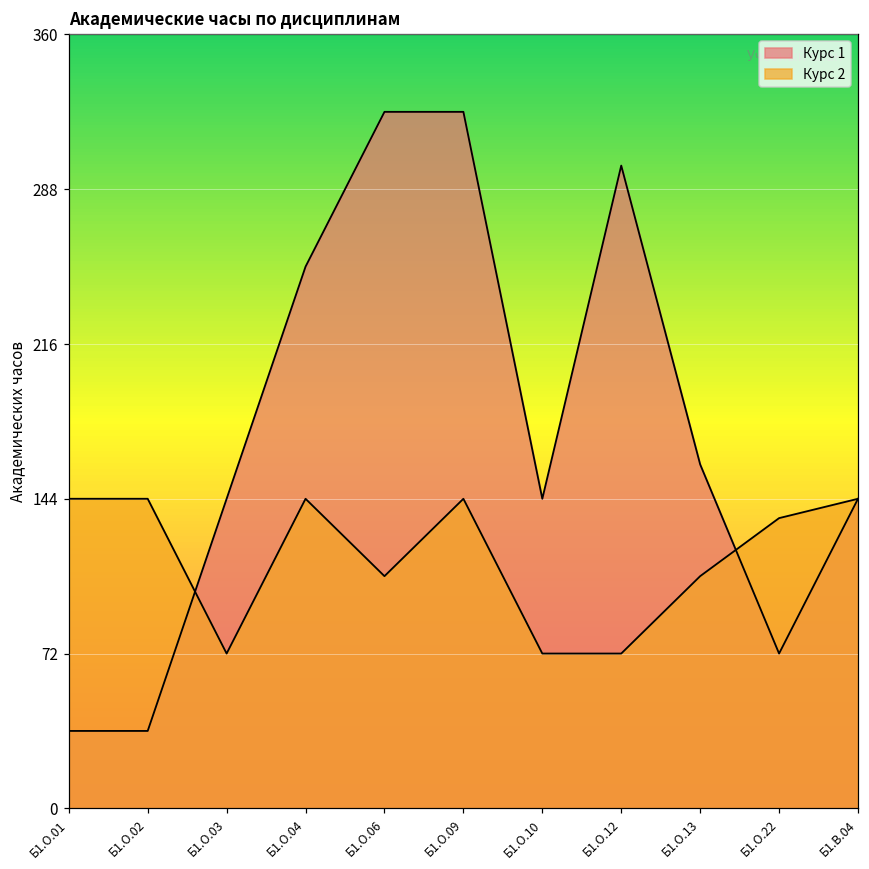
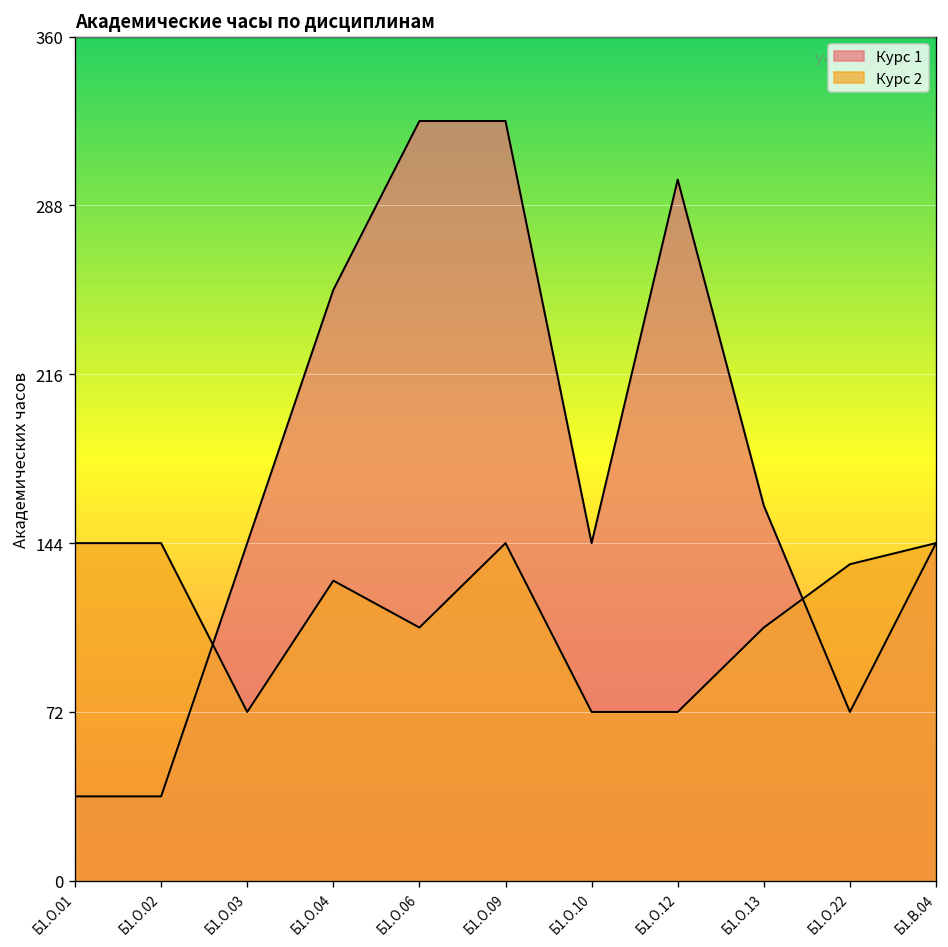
  {
    "Курс 1": {
      "Б1.О.01": 36,
      "Б1.О.02": 36,
      "Б1.О.03": 144,
      "Б1.О.04": 252,
      "Б1.О.06": 324,
      "Б1.О.09": 324,
      "Б1.О.10": 144,
      "Б1.О.12": 299,
      "Б1.О.13": 160,
      "Б1.О.22": 72
    },
    "Курс 2": {
      "Б1.О.01": 144,
      "Б1.О.02": 144,
      "Б1.О.03": 72,
-     "Б1.О.04": 144,
+     "Б1.О.04": 128,
      "Б1.О.06": 108,
      "Б1.О.09": 144,
      "Б1.О.10": 72,
      "Б1.О.12": 72,
      "Б1.О.13": 108,
      "Б1.О.22": 135
    }
  }
